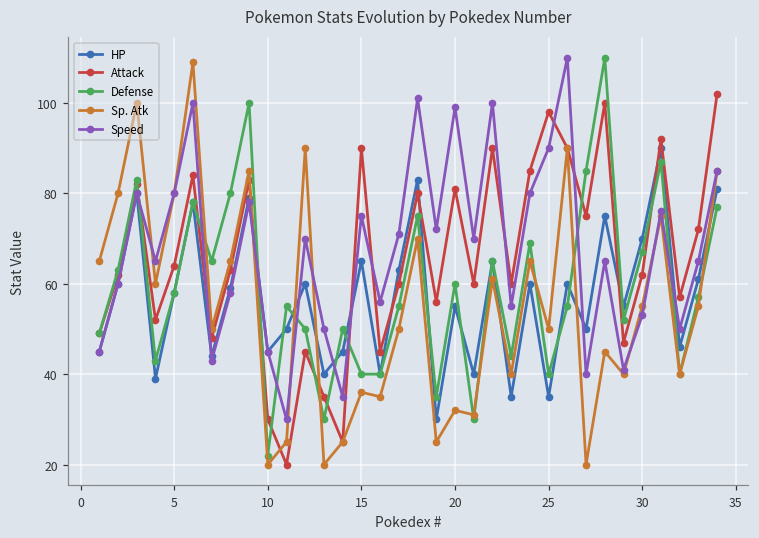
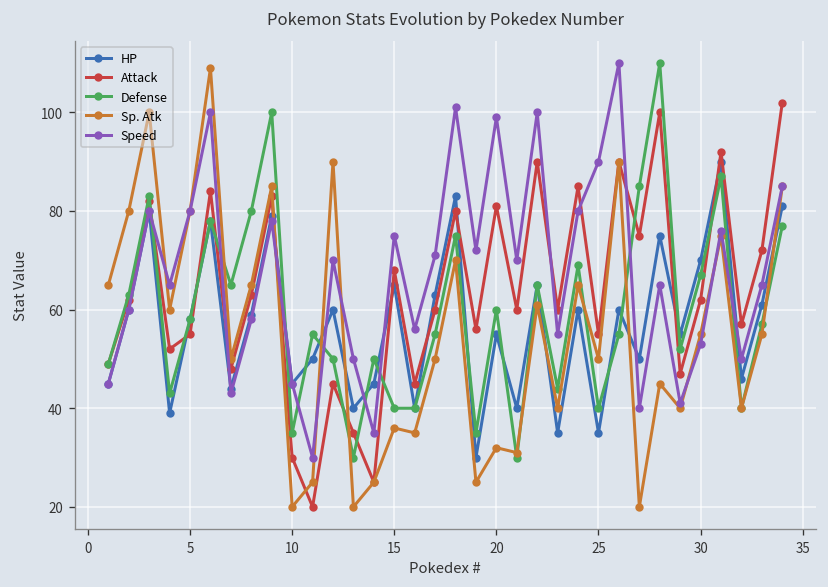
  {
    "HP": {
      "15": 65,
      "20": 55,
      "25": 35,
      "30": 70
    },
    "Attack": {
-     "5": 64,
+     "5": 55,
      "10": 30,
-     "15": 90,
+     "15": 68,
      "20": 81,
-     "25": 98,
+     "25": 55,
      "30": 62
    },
    "Defense": {
-     "10": 22,
+     "10": 35,
      "15": 40,
      "20": 60,
      "25": 40,
      "30": 67
    },
    "Sp. Atk": {
      "10": 20,
      "15": 36,
      "20": 32,
      "25": 50,
      "30": 55
    },
    "Speed": {
      "15": 75,
      "20": 99,
      "25": 90,
      "30": 53
    }
  }
